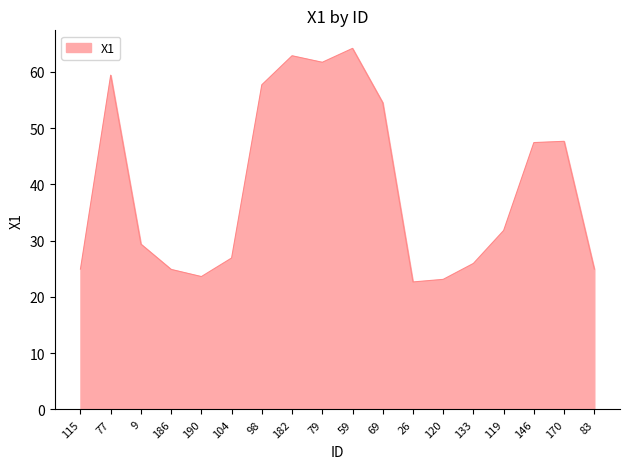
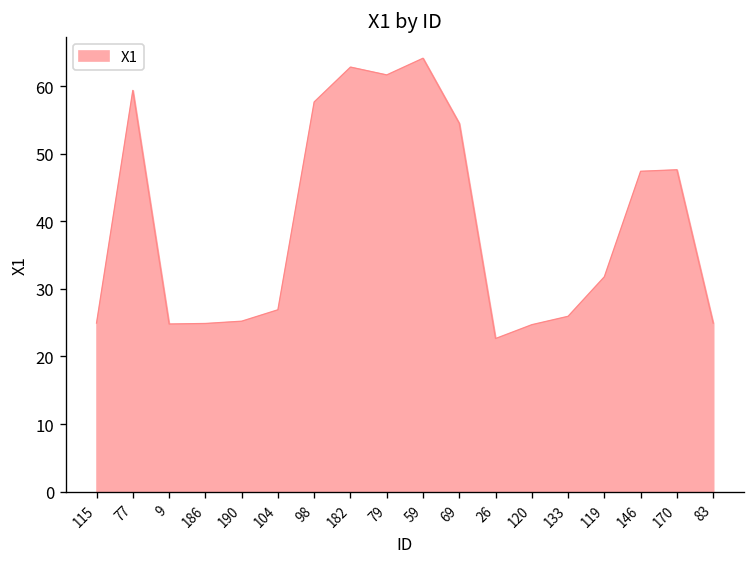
  {
    "115": 25,
    "77": 59,
-   "9": 29,
+   "9": 25,
    "186": 25,
-   "190": 24,
+   "190": 25,
    "104": 27,
    "98": 58,
    "182": 63,
    "79": 62,
    "59": 64,
    "69": 55,
    "26": 23,
-   "120": 23,
+   "120": 25,
    "133": 26,
    "119": 32,
    "146": 47,
    "170": 48,
    "83": 25
  }
